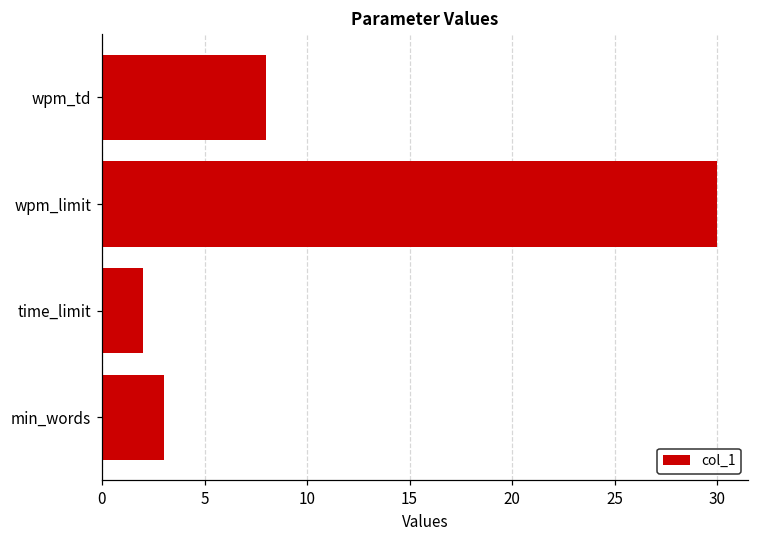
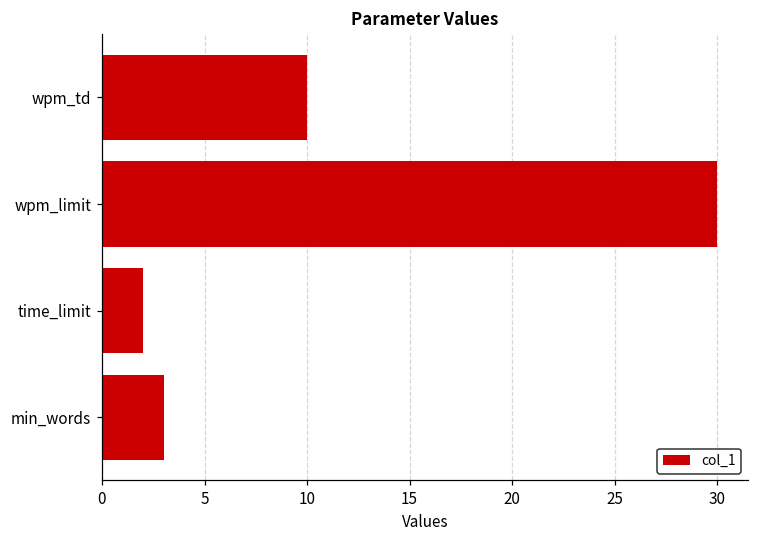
  {
-   "wpm_td": 8,
+   "wpm_td": 10,
    "wpm_limit": 30,
    "time_limit": 2,
    "min_words": 3
  }
